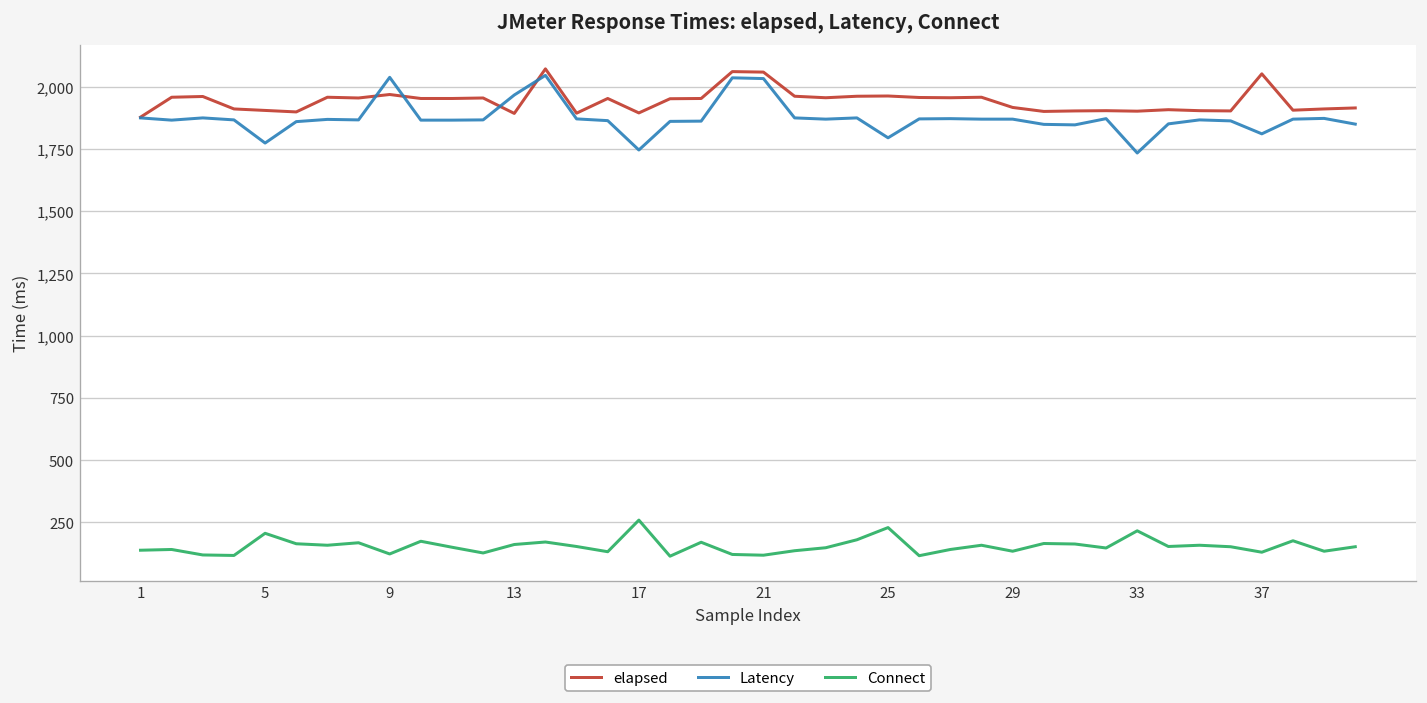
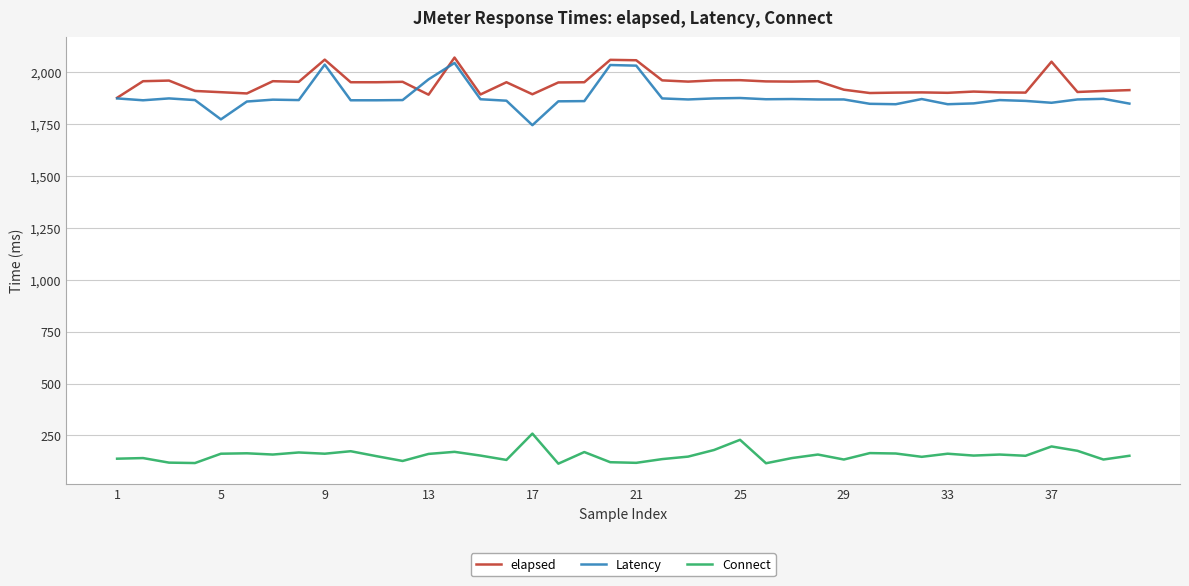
  {
    "elapsed": {
      "5": "1,910",
-     "9": "1,970",
+     "9": "2,060",
      "13": "1,890",
      "17": "1,900",
      "21": "2,060",
      "25": "1,960",
      "29": "1,920",
      "33": "1,900",
      "37": "2,050"
    },
    "Latency": {
      "5": "1,770",
      "9": "2,040",
      "13": "1,970",
      "17": "1,750",
      "21": "2,030",
-     "25": "1,800",
+     "25": "1,880",
      "29": "1,870",
-     "33": "1,730",
-     "37": "1,810"
+     "33": "1,850",
+     "37": "1,850"
    },
    "Connect": {
      "1": "140",
-     "5": "210",
-     "9": "120",
+     "5": "160",
+     "9": "160",
      "13": "160",
      "17": "260",
      "21": "120",
      "25": "230",
      "29": "130",
-     "33": "220",
-     "37": "130"
+     "33": "160",
+     "37": "200"
    }
  }
